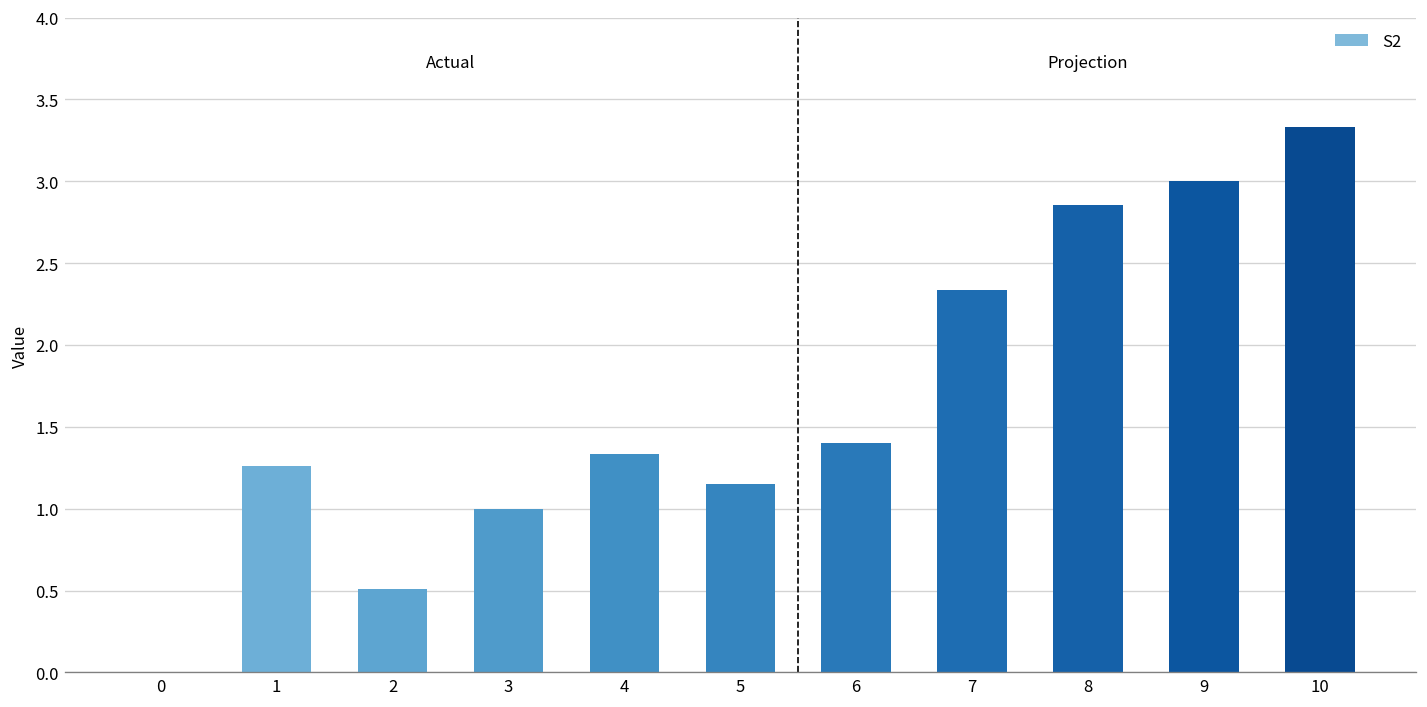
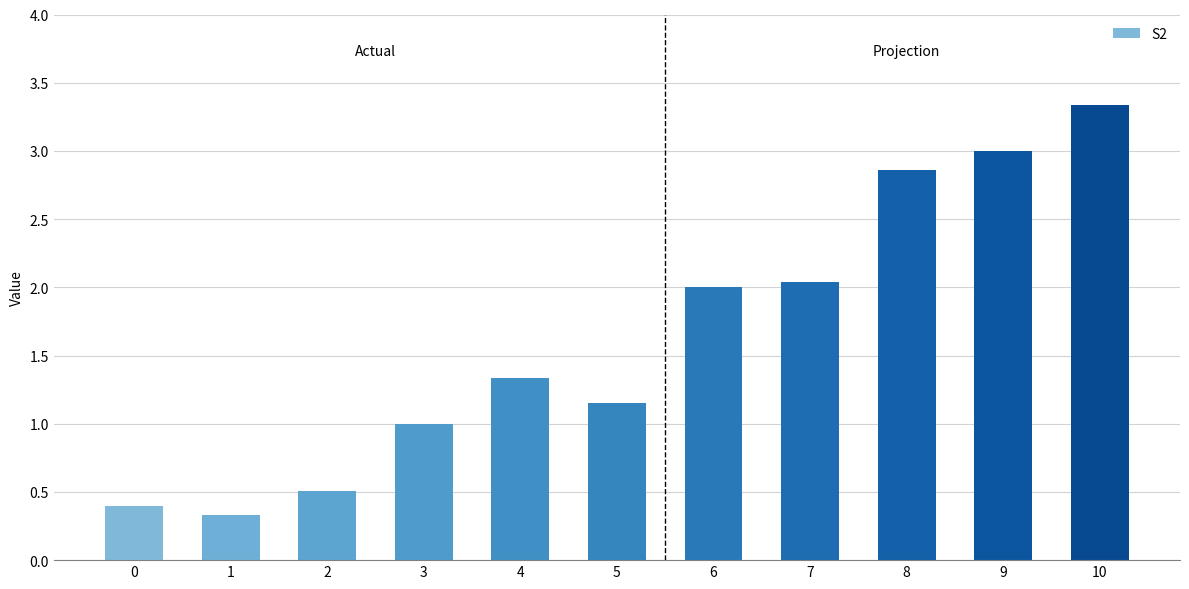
  {
-   "0": 0.0,
-   "1": 1.26,
+   "0": 0.4,
+   "1": 0.33,
    "2": 0.51,
    "3": 1.00,
    "4": 1.33,
    "5": 1.15,
-   "6": 1.4,
-   "7": 2.33,
+   "6": 2.0,
+   "7": 2.04,
    "8": 2.86,
    "9": 3.00,
    "10": 3.33
  }
